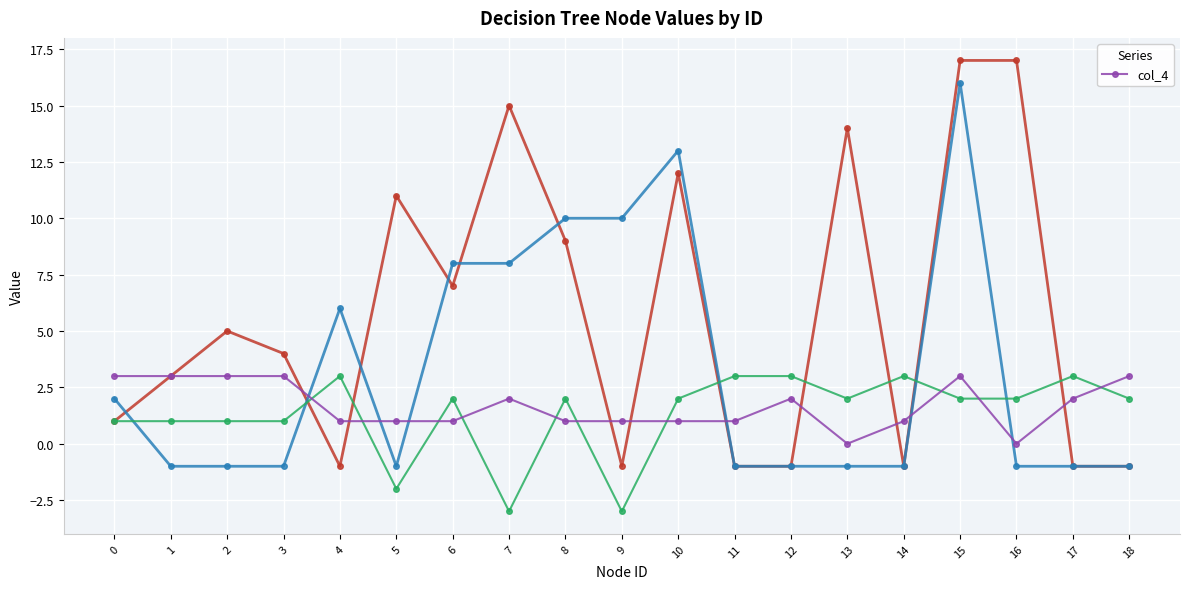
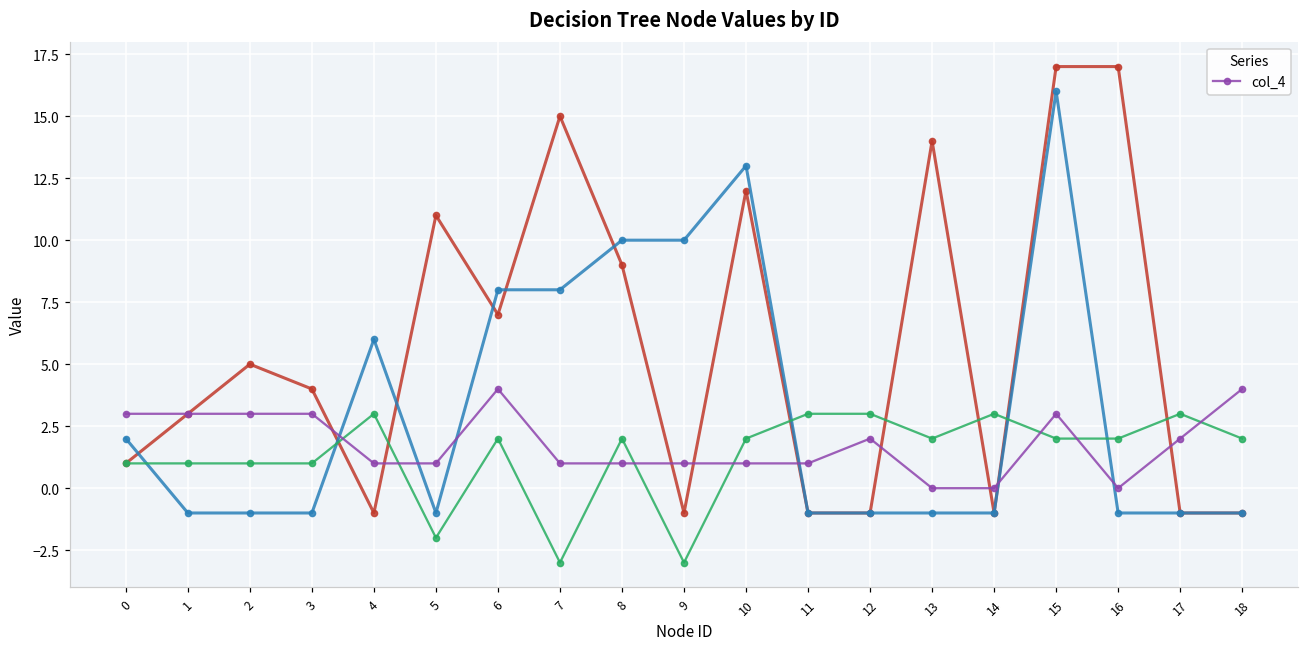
  {
    "col_4": {
      "0": 3,
      "2": 3,
      "3": 3,
      "4": 1,
      "5": 1,
-     "6": 1,
-     "7": 2,
+     "6": 4,
+     "7": 1,
      "8": 1,
      "9": 1,
      "10": 1,
      "11": 1,
      "12": 2,
      "13": 0,
-     "14": 1,
+     "14": 0,
      "15": 3,
      "16": 0,
      "17": 2,
-     "18": 3
+     "18": 4
    }
  }
